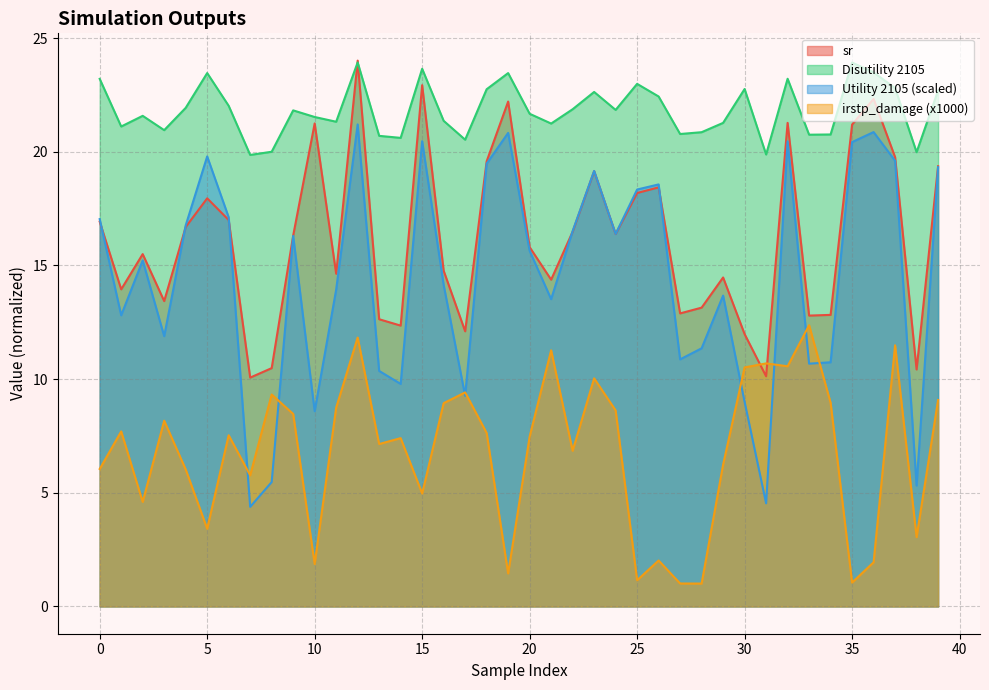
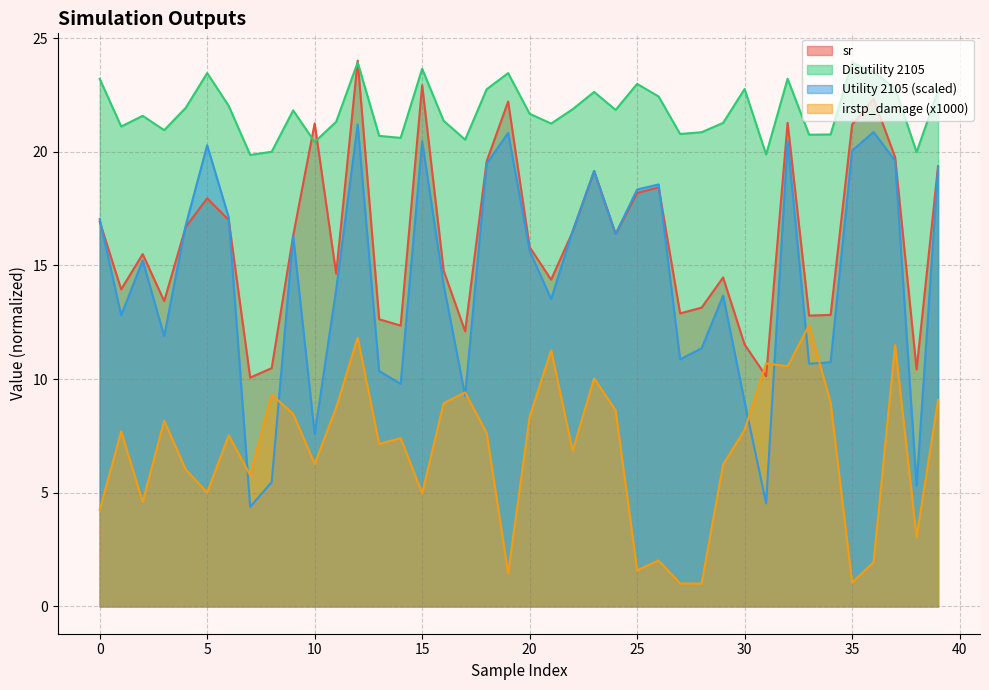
  {
    "sr": {
      "5": 18.0,
      "10": 21.2,
      "15": 22.9,
      "20": 15.8,
      "25": 18.2,
-     "30": 12.0,
+     "30": 11.5,
      "35": 21.2
    },
    "Disutility 2105": {
      "0": 23.2,
      "5": 23.5,
-     "10": 21.5,
+     "10": 20.4,
      "15": 23.6,
      "20": 21.7,
      "25": 23.0,
      "30": 22.8
    },
    "Utility 2105 (scaled)": {
-     "5": 19.8,
-     "10": 8.6,
+     "5": 20.3,
+     "10": 7.6,
      "15": 20.5,
      "20": 15.6,
      "25": 18.3,
      "30": 9.0,
-     "35": 20.4
+     "35": 20.0
    },
    "irstp_damage (x1000)": {
-     "0": 6.0,
-     "5": 3.4,
-     "10": 1.9,
+     "0": 4.3,
+     "5": 5.0,
+     "10": 6.3,
      "15": 5.0,
-     "20": 7.5,
-     "25": 1.2,
-     "30": 10.5,
+     "20": 8.3,
+     "25": 1.6,
+     "30": 7.8,
      "35": 1.1
    }
  }
